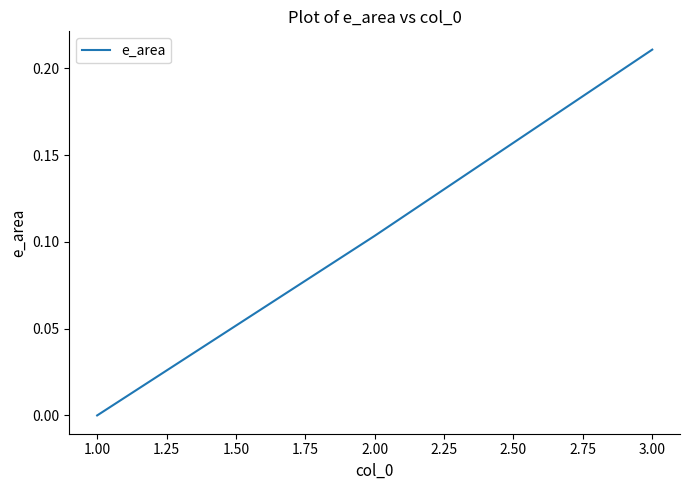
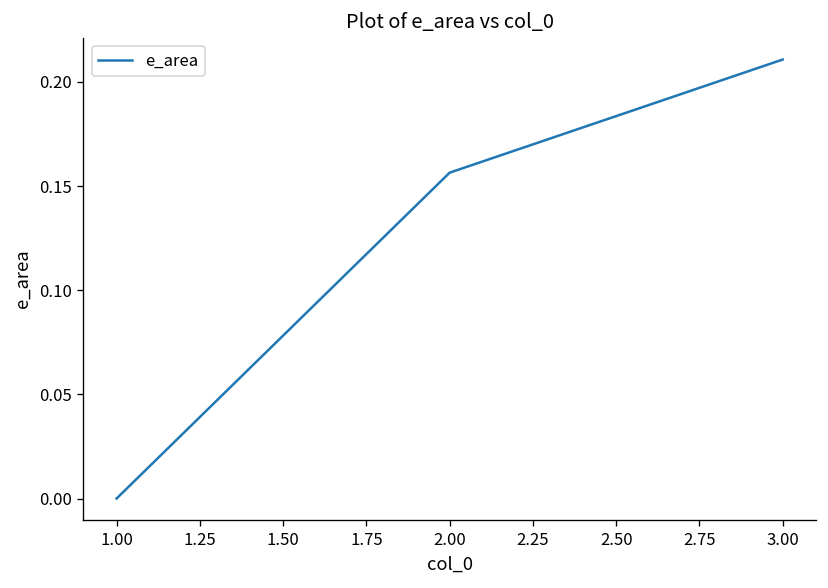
  {
    "1.00": 0.000,
-   "2.00": 0.103,
+   "2.00": 0.156,
    "3.00": 0.211
  }
